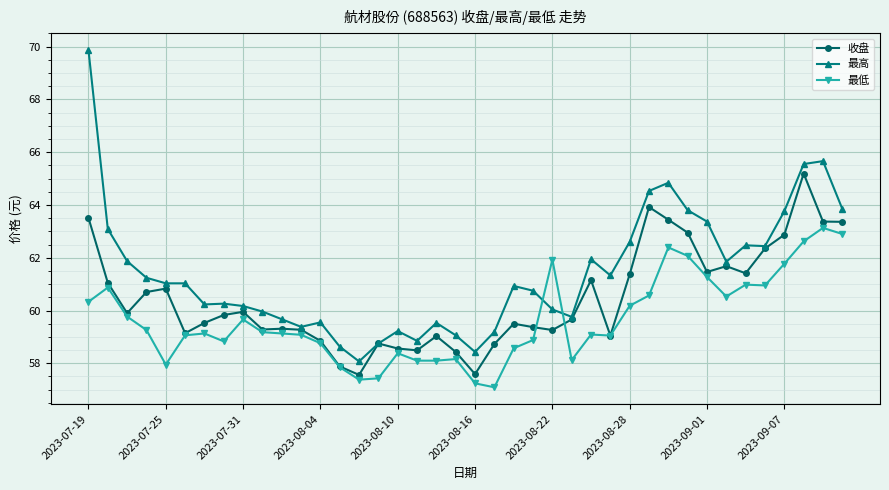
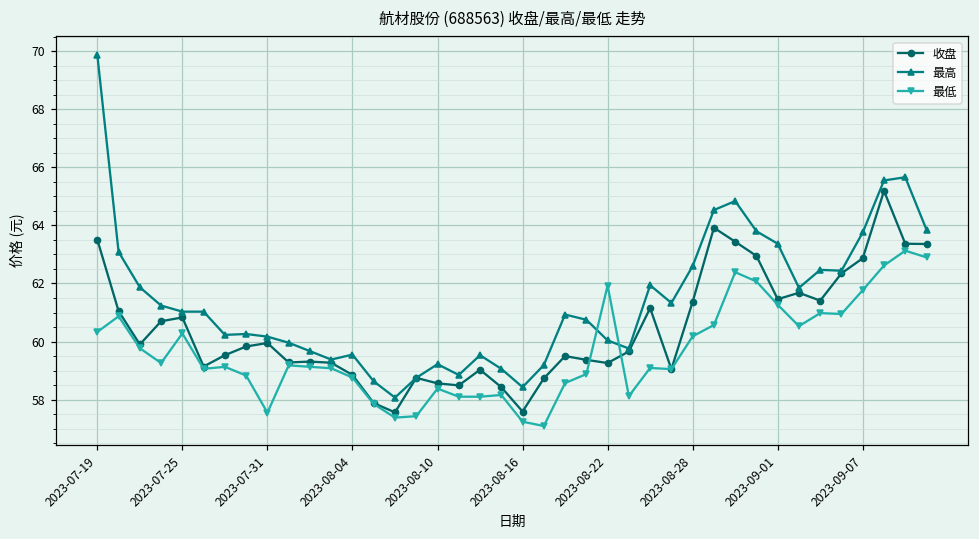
  {
    "最低": {
      "2023-07-19": 60.3,
-     "2023-07-25": 58.0,
-     "2023-07-31": 59.7,
+     "2023-07-25": 60.3,
+     "2023-07-31": 57.6,
      "2023-08-10": 58.4,
      "2023-08-16": 57.2,
      "2023-08-22": 61.9,
      "2023-08-28": 60.2,
      "2023-09-01": 61.3,
      "2023-09-07": 61.8
    }
  }
